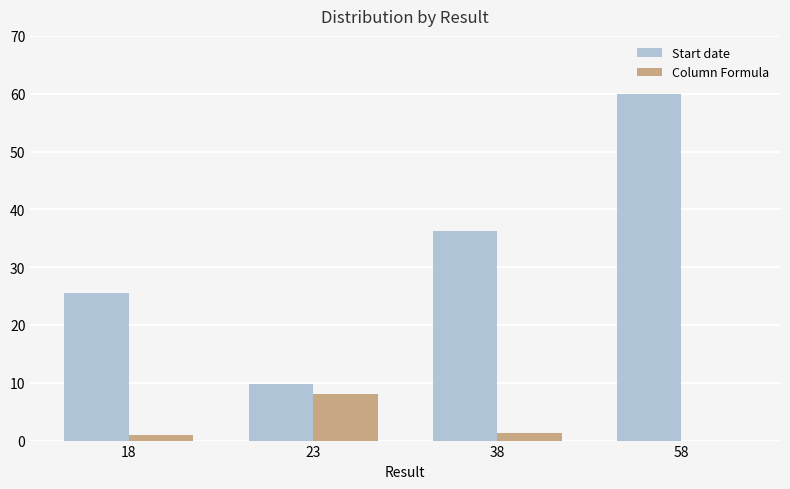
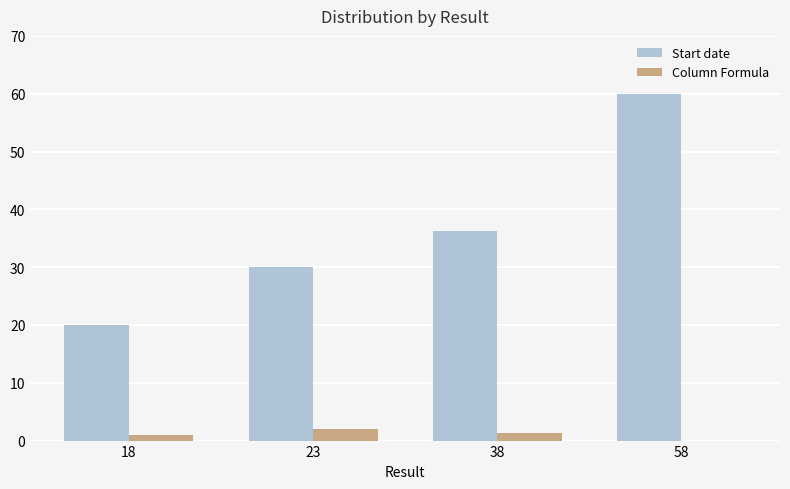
  {
    "Start date": {
-     "18": 26,
-     "23": 10,
+     "18": 20,
+     "23": 30,
      "38": 36,
      "58": 60
    },
    "Column Formula": {
      "18": 1,
-     "23": 8,
+     "23": 2,
      "38": 1,
      "58": 0
    }
  }
